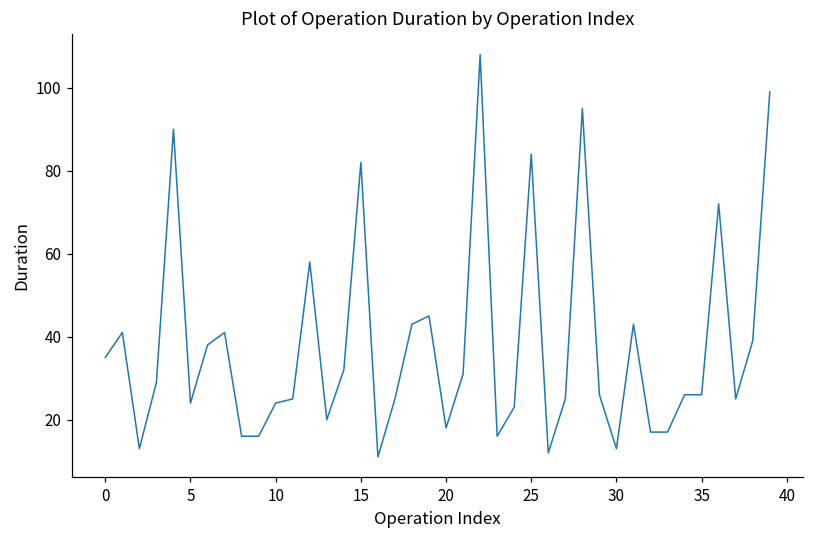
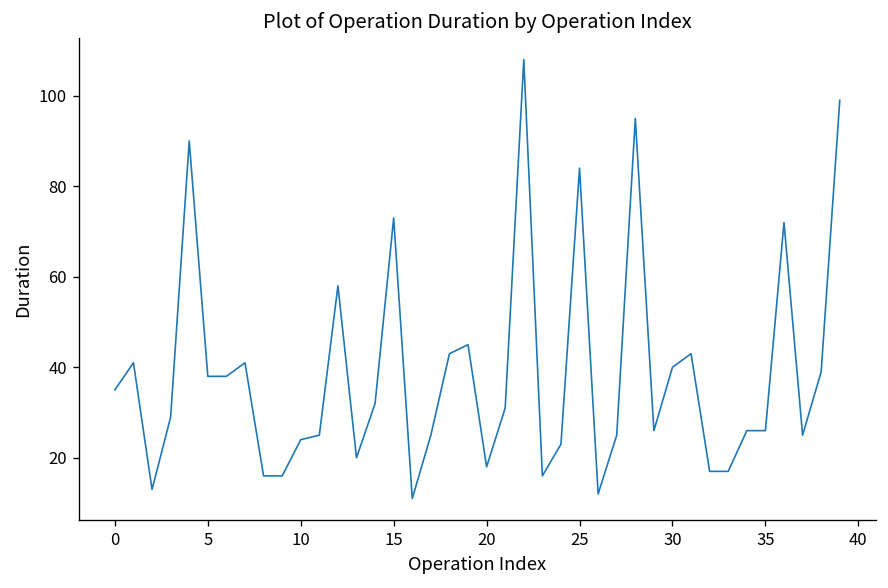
  {
    "0": 35,
-   "5": 24,
+   "5": 38,
    "10": 24,
-   "15": 82,
+   "15": 73,
    "20": 18,
    "25": 84,
-   "30": 13,
+   "30": 40,
    "35": 26
  }
